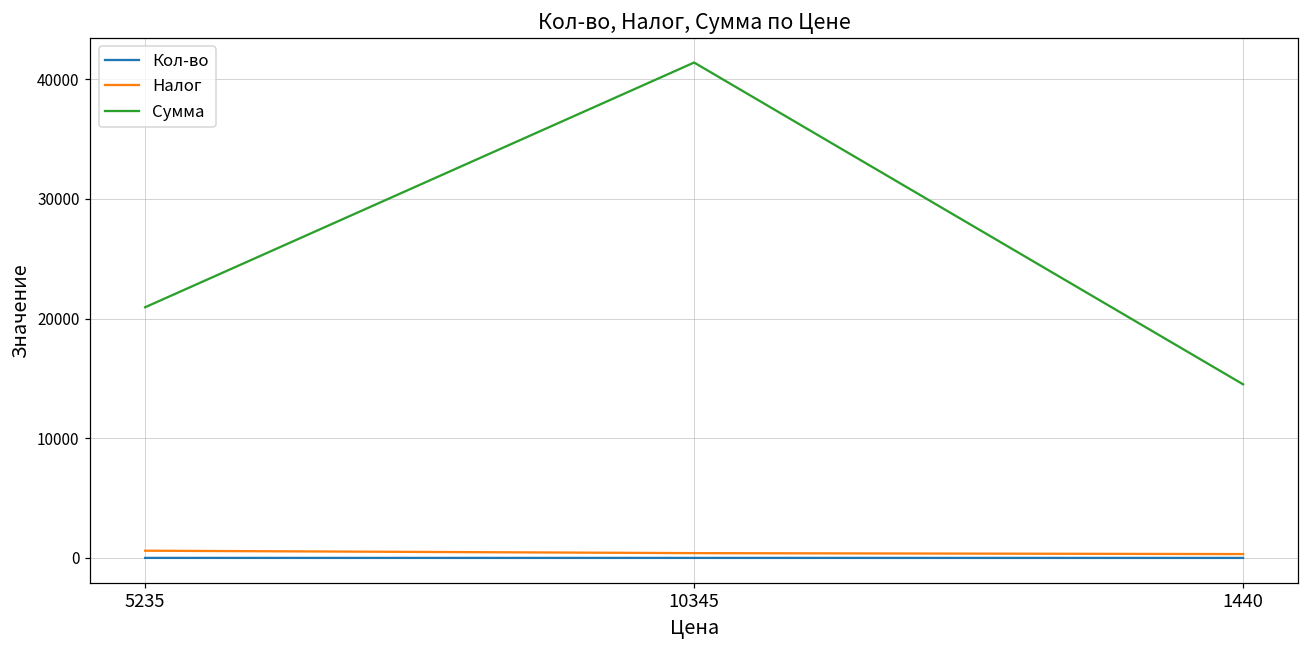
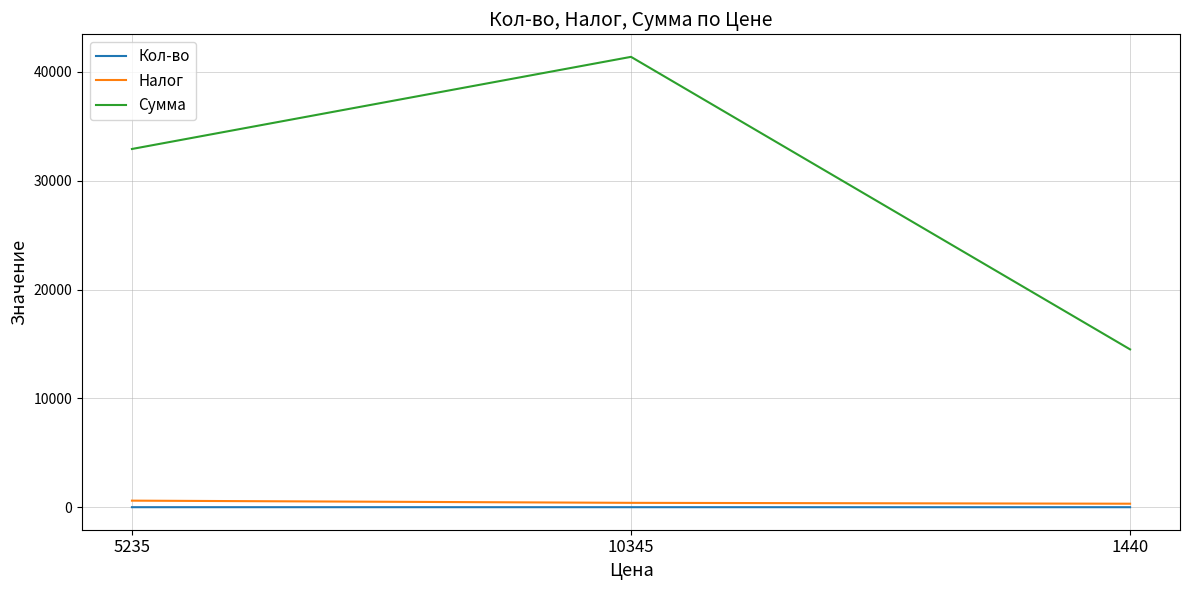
  {
    "Кол-во": {
      "5235": 0,
      "10345": 0,
      "1440": 0
    },
    "Налог": {
      "5235": 600,
      "10345": 400,
      "1440": 300
    },
    "Сумма": {
-     "5235": 20900,
+     "5235": 32900,
      "10345": 41400,
      "1440": 14500
    }
  }
